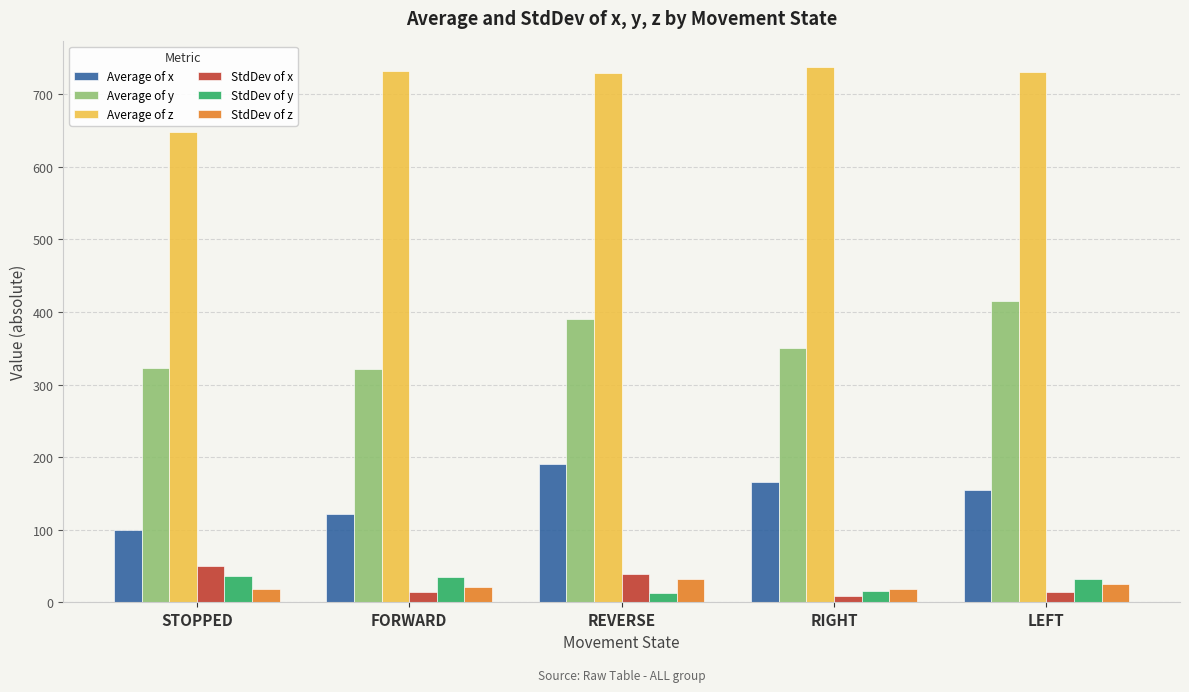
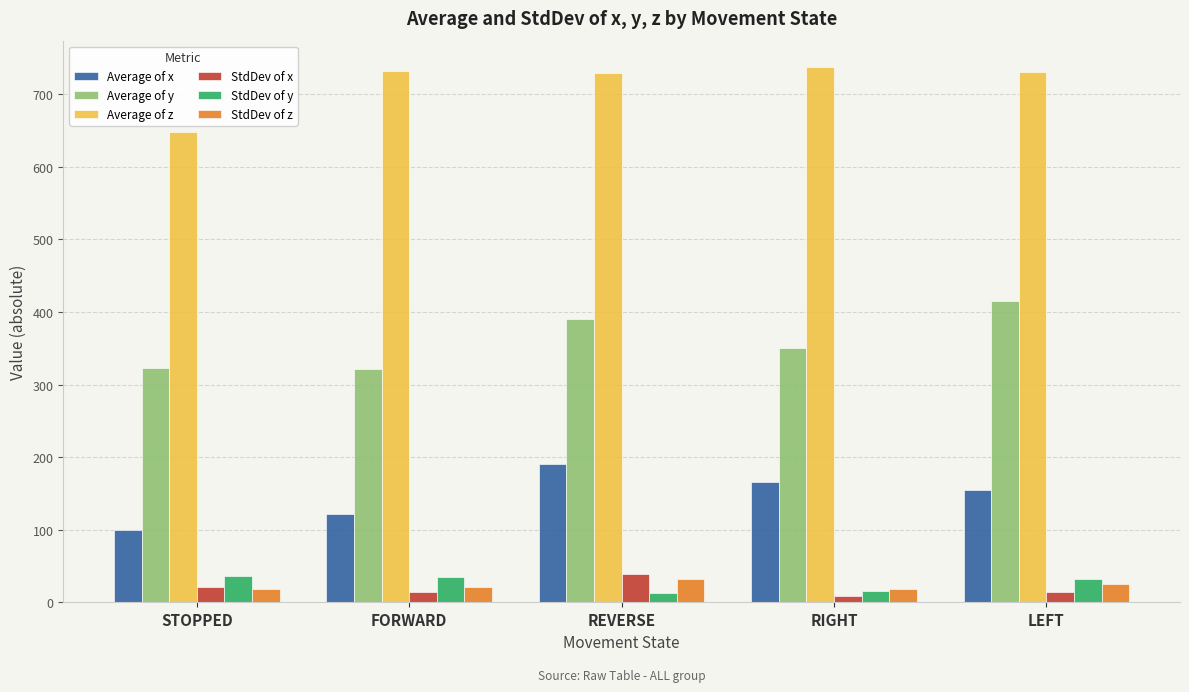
  {
    "Average of x": {
      "STOPPED": 100,
      "FORWARD": 120,
      "REVERSE": 190,
      "RIGHT": 170,
      "LEFT": 160
    },
    "Average of y": {
      "STOPPED": 320,
      "FORWARD": 320,
      "REVERSE": 390,
      "RIGHT": 350,
      "LEFT": 410
    },
    "Average of z": {
      "STOPPED": 650,
      "FORWARD": 730,
      "REVERSE": 730,
      "RIGHT": 740,
      "LEFT": 730
    },
    "StdDev of x": {
-     "STOPPED": 50,
+     "STOPPED": 20,
      "FORWARD": 10,
      "REVERSE": 40,
      "RIGHT": 10,
      "LEFT": 10
    },
    "StdDev of y": {
      "STOPPED": 40,
      "FORWARD": 30,
      "REVERSE": 10,
      "RIGHT": 20,
      "LEFT": 30
    },
    "StdDev of z": {
      "STOPPED": 20,
      "FORWARD": 20,
      "REVERSE": 30,
      "RIGHT": 20,
      "LEFT": 30
    }
  }
